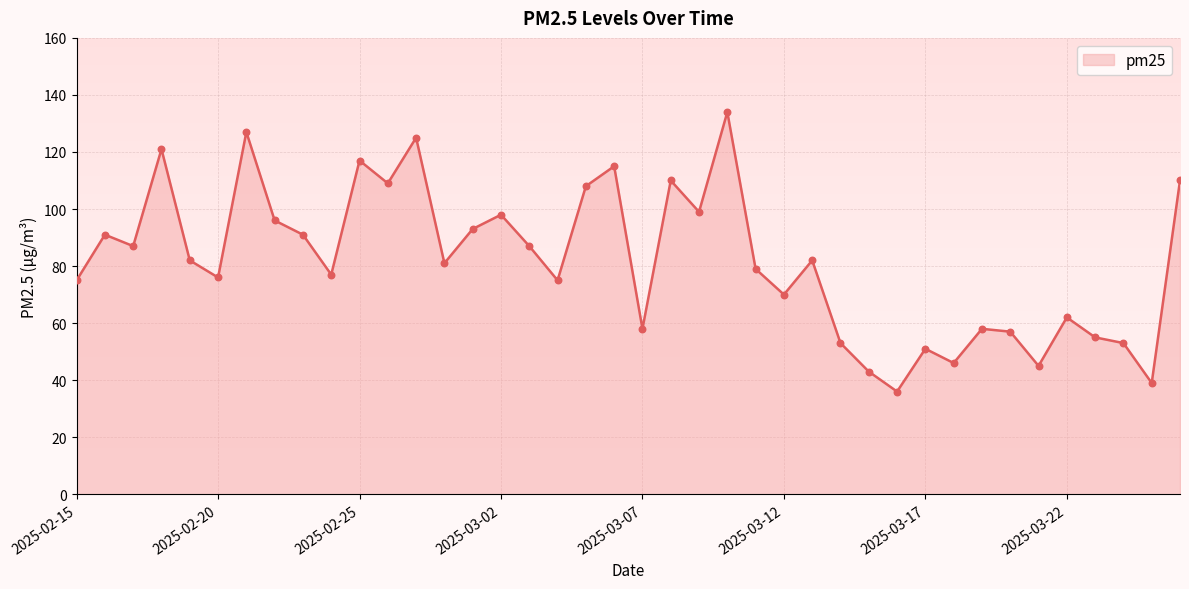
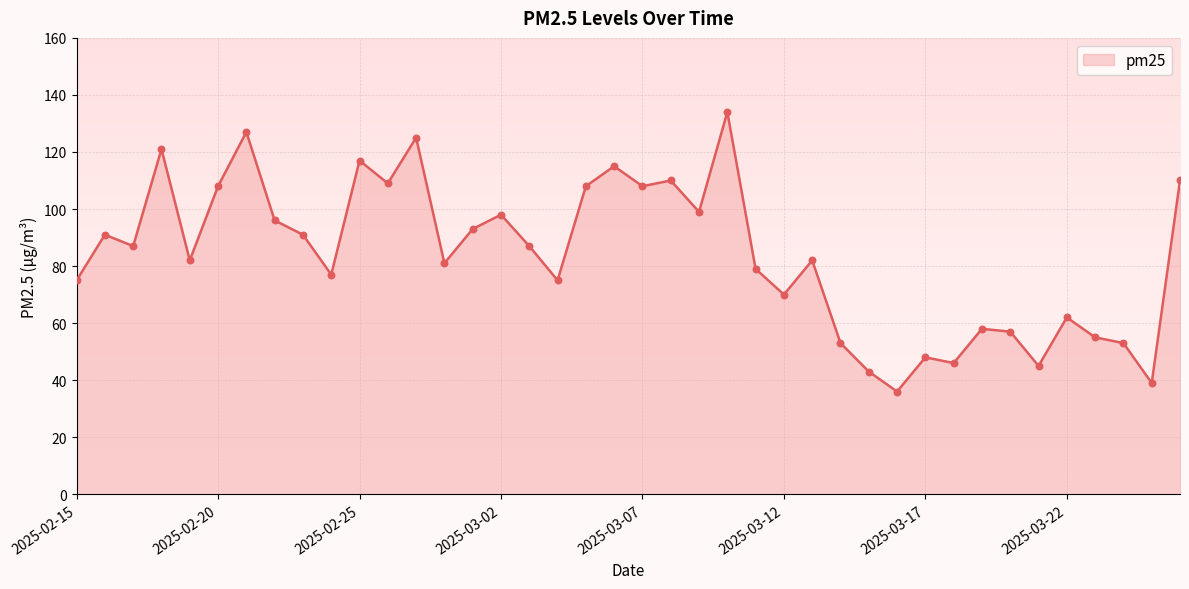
  {
    "2025-02-15": 75,
-   "2025-02-20": 76,
+   "2025-02-20": 108,
    "2025-02-25": 117,
    "2025-03-02": 98,
-   "2025-03-07": 58,
+   "2025-03-07": 108,
    "2025-03-12": 70,
-   "2025-03-17": 51,
+   "2025-03-17": 48,
    "2025-03-22": 62
  }
